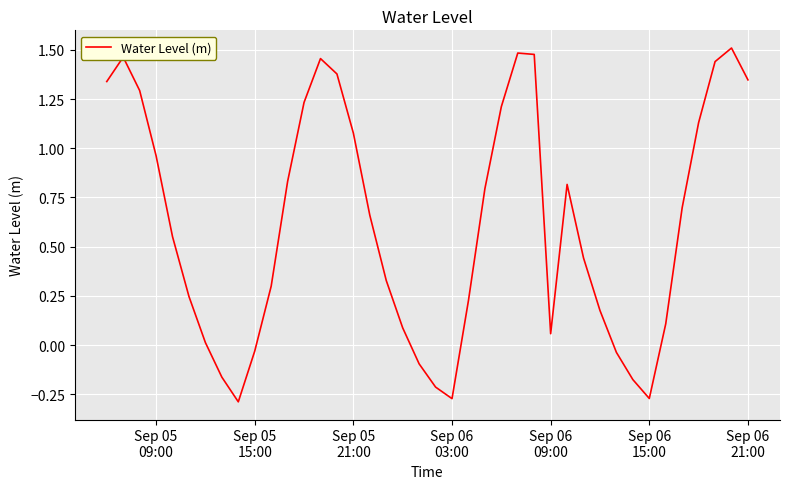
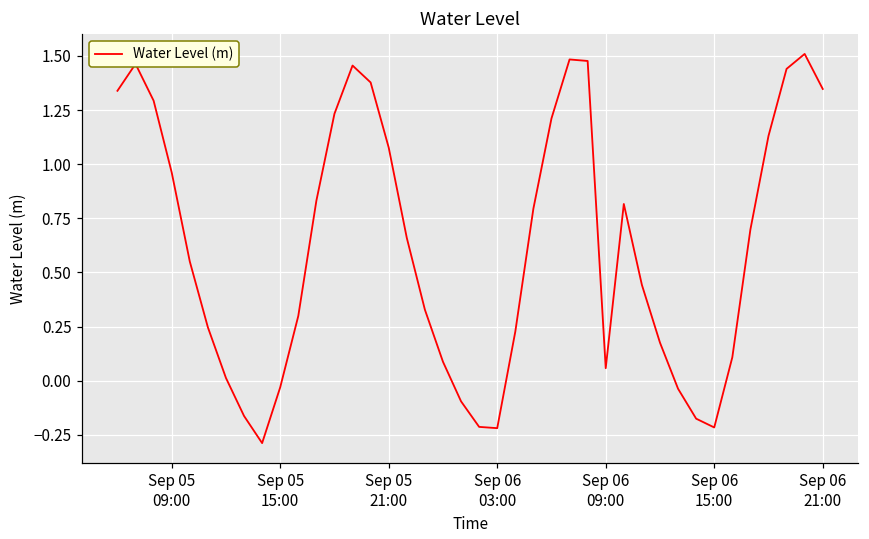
  {
    "Sep 05 09:00": 0.96,
    "Sep 05 15:00": -0.03,
    "Sep 05 21:00": 1.08,
-   "Sep 06 03:00": -0.27,
+   "Sep 06 03:00": -0.22,
    "Sep 06 09:00": 0.06,
-   "Sep 06 15:00": -0.27,
+   "Sep 06 15:00": -0.22,
    "Sep 06 21:00": 1.35
  }
